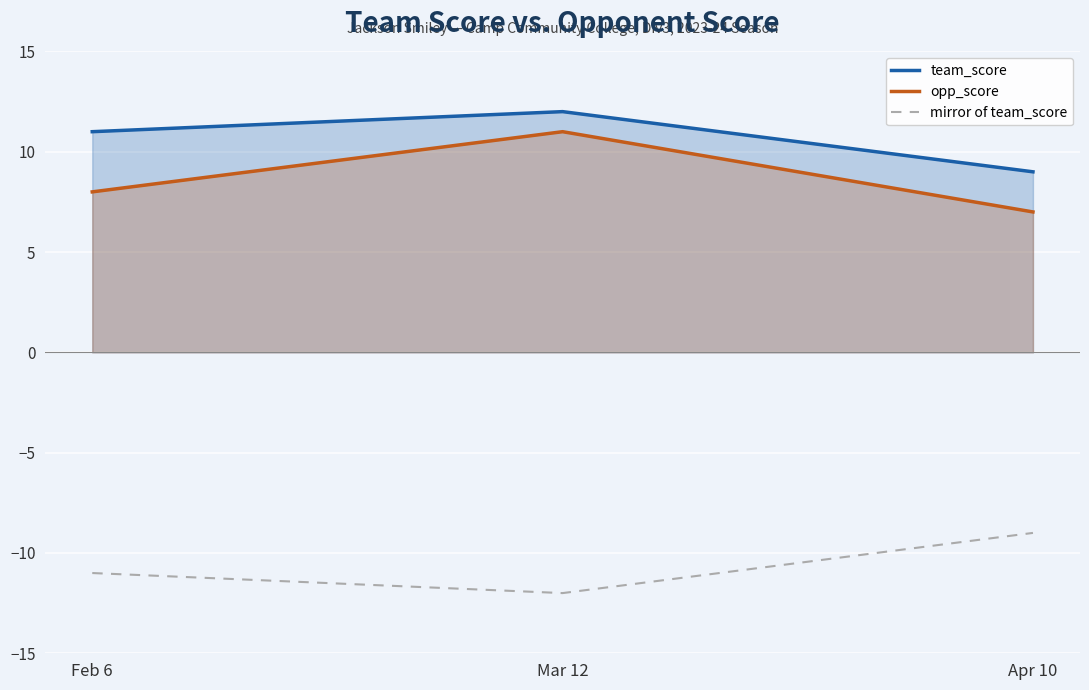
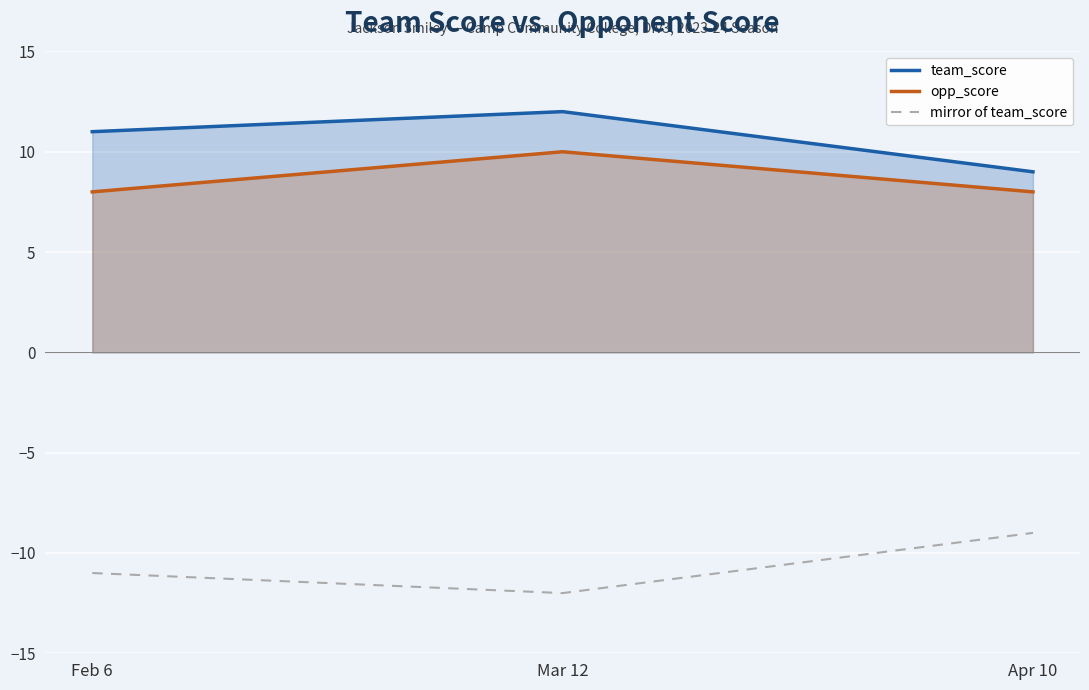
  {
    "team_score": {
      "Feb 6": 11,
      "Mar 12": 12,
      "Apr 10": 9
    },
    "opp_score": {
      "Feb 6": 8,
-     "Mar 12": 11,
-     "Apr 10": 7
+     "Mar 12": 10,
+     "Apr 10": 8
    },
    "mirror of team_score": {
      "Feb 6": -11,
      "Mar 12": -12,
      "Apr 10": -9
    }
  }
